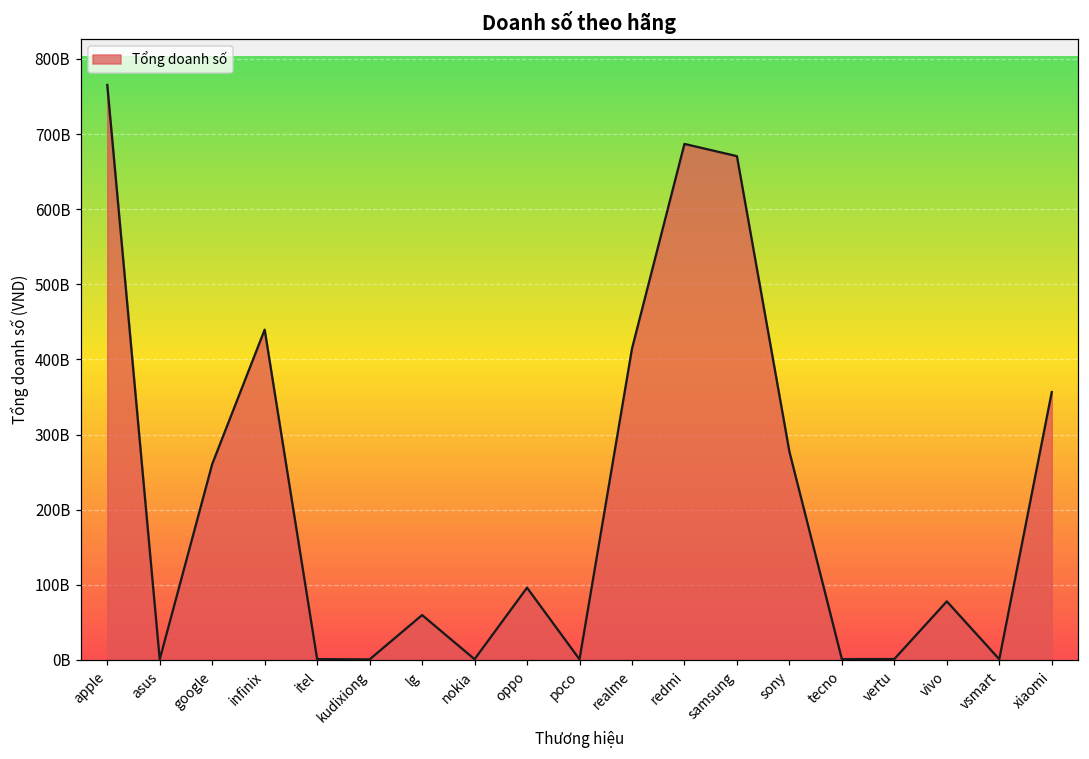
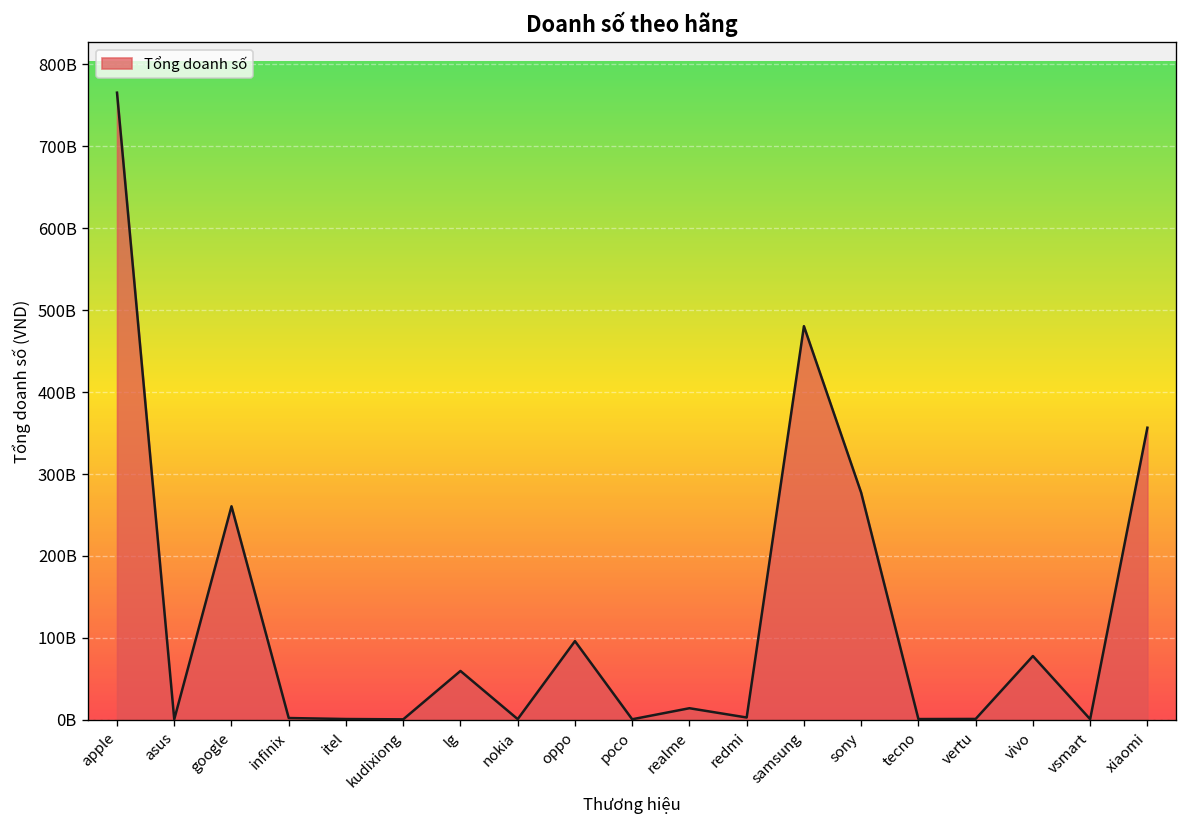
  {
    "apple": 770000000000,
    "asus": 0,
    "google": 260000000000,
-   "infinix": 440000000000,
+   "infinix": 0,
    "itel": 0,
    "kudixiong": 0,
    "lg": 60000000000,
    "nokia": 0,
    "oppo": 100000000000,
    "poco": 0,
-   "realme": 410000000000,
-   "redmi": 690000000000,
-   "samsung": 670000000000,
+   "realme": 10000000000,
+   "redmi": 0,
+   "samsung": 480000000000,
    "sony": 280000000000,
    "tecno": 0,
    "vertu": 0,
    "vivo": 80000000000,
    "vsmart": 0,
    "xiaomi": 360000000000
  }
